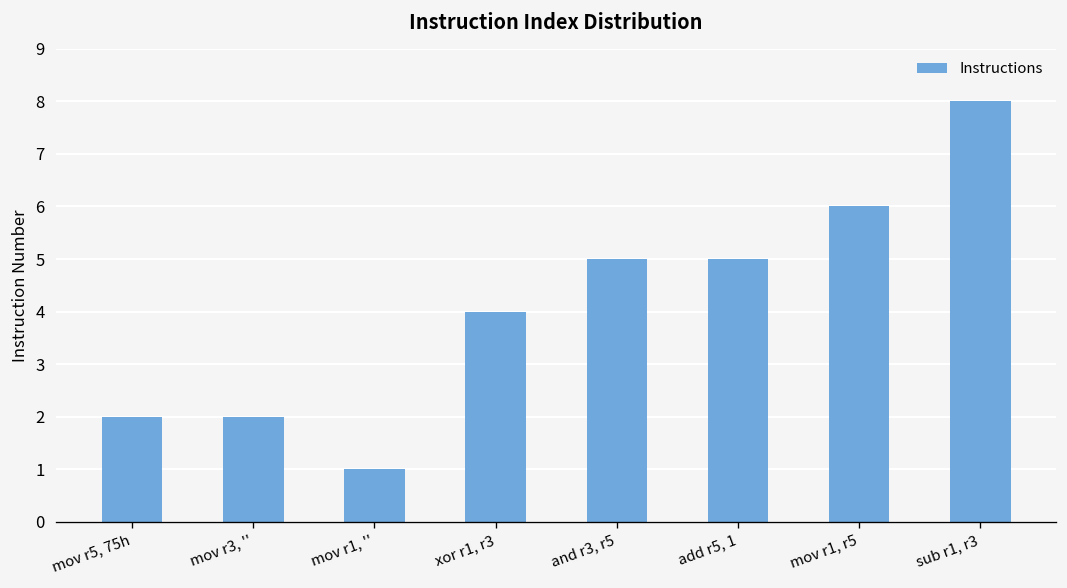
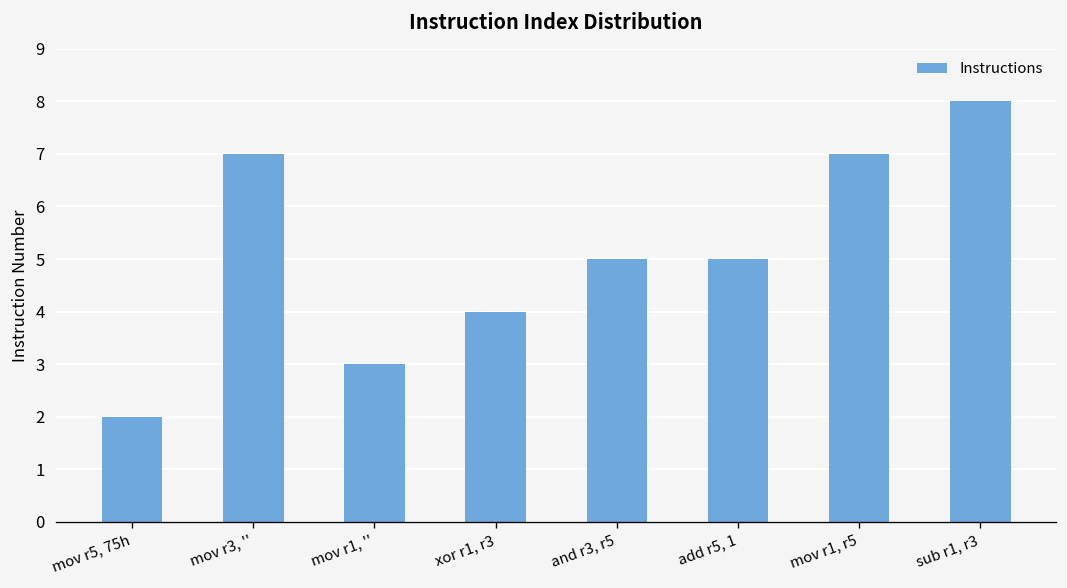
  {
    "mov r5, 75h": 2,
-   "mov r3, ''": 2,
-   "mov r1, ''": 1,
+   "mov r3, ''": 7,
+   "mov r1, ''": 3,
    "xor r1, r3": 4,
    "and r3, r5": 5,
    "add r5, 1": 5,
-   "mov r1, r5": 6,
+   "mov r1, r5": 7,
    "sub r1, r3": 8
  }
